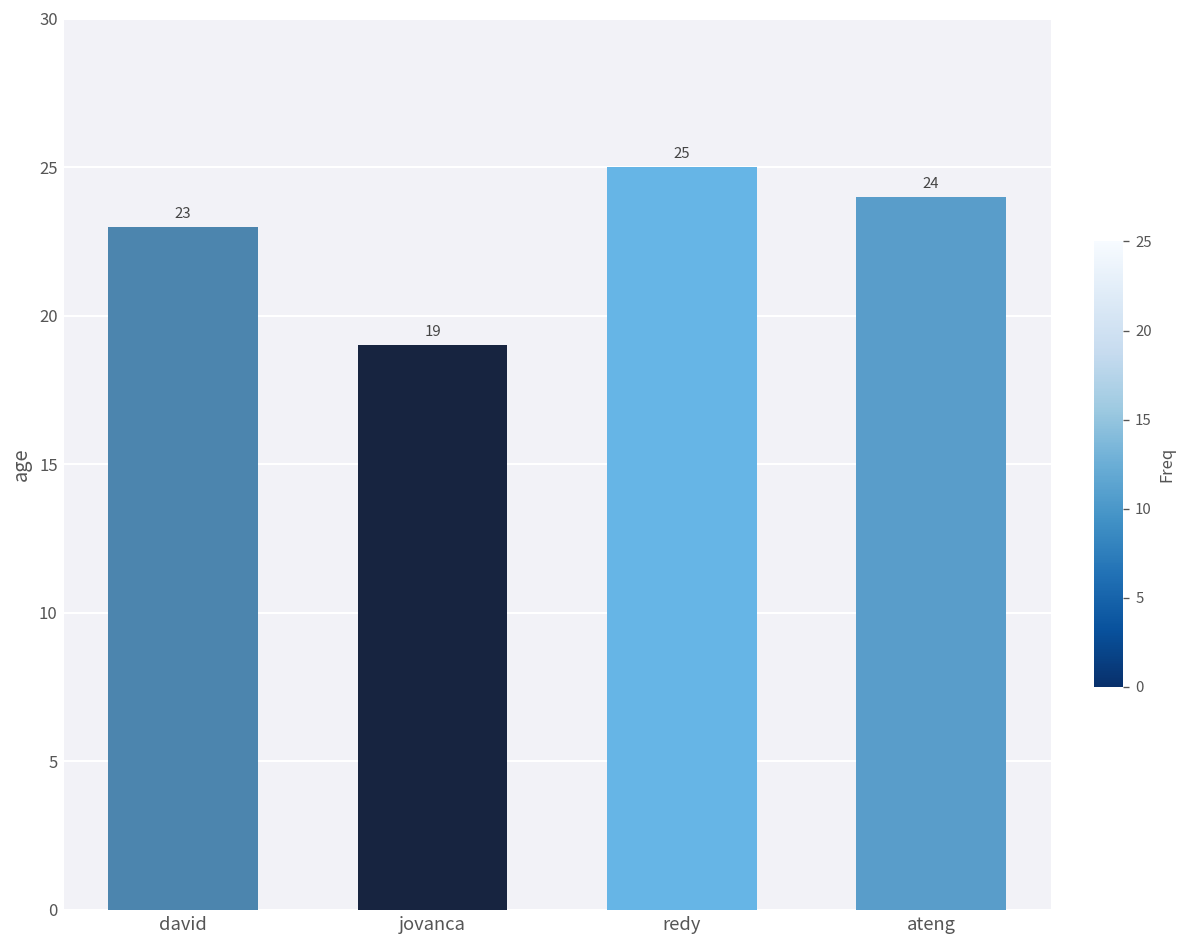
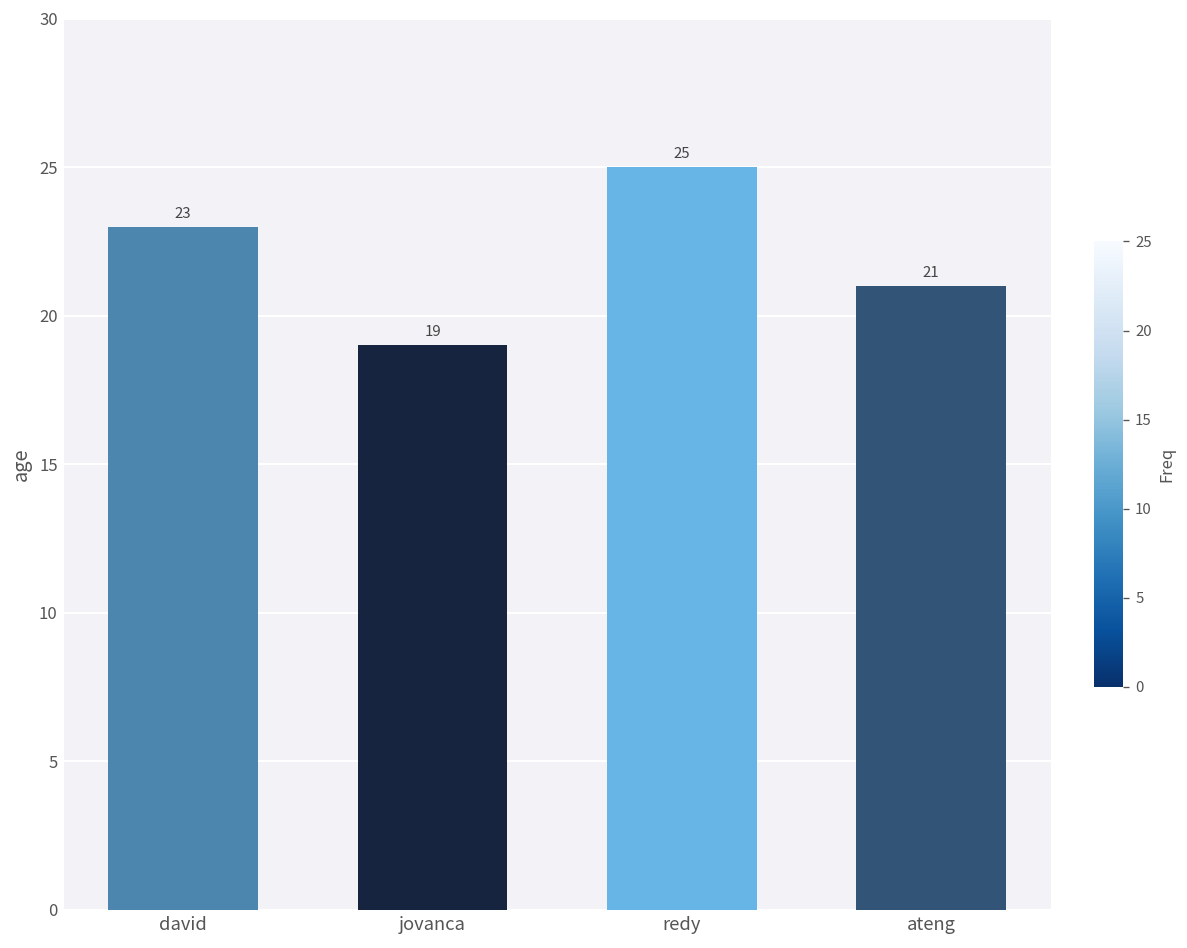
  {
    "david": 23,
    "jovanca": 19,
    "redy": 25,
-   "ateng": 24
+   "ateng": 21
  }
